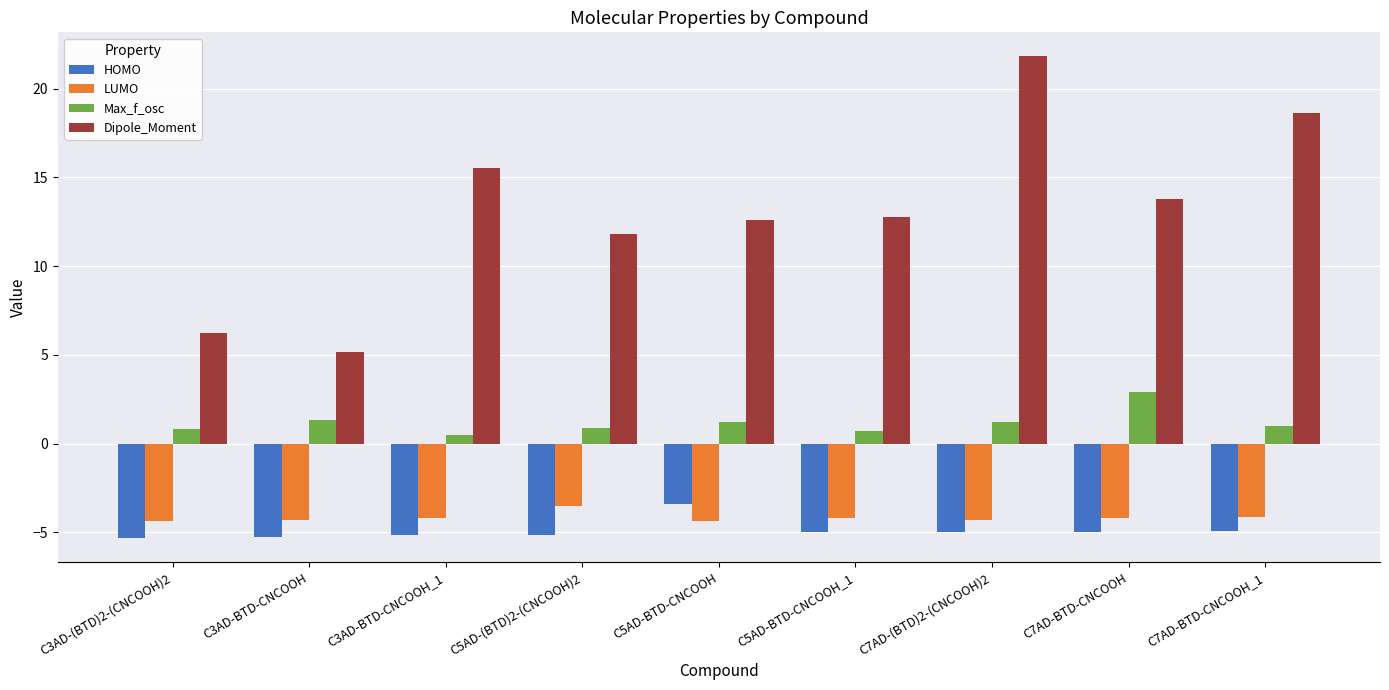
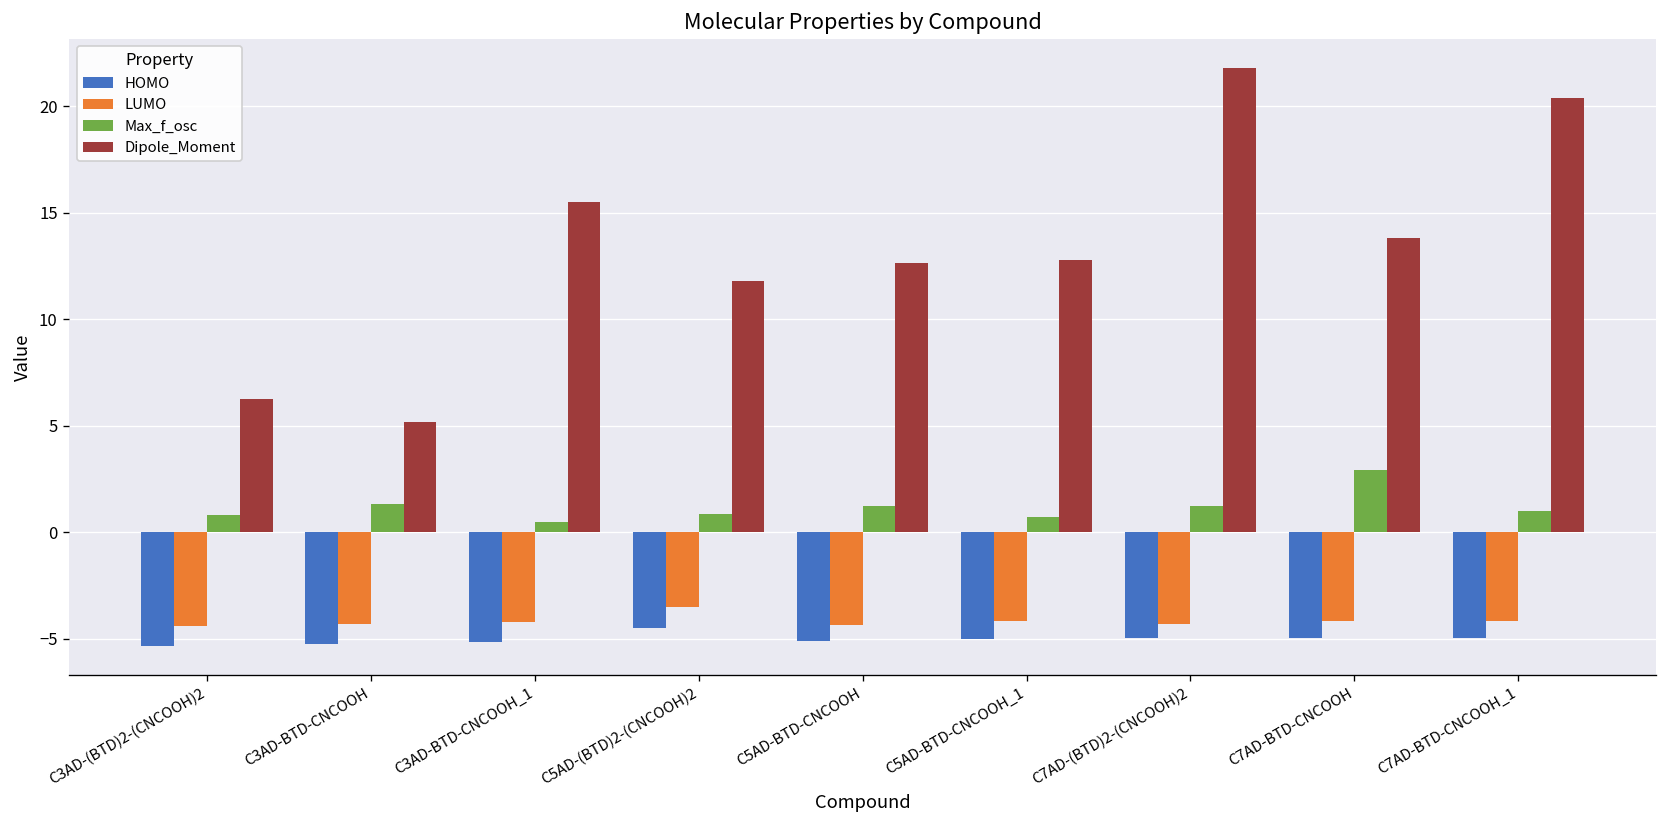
  {
    "HOMO": {
      "C3AD-(BTD)2-(CNCOOH)2": -5.3,
      "C3AD-BTD-CNCOOH": -5.2,
      "C3AD-BTD-CNCOOH_1": -5.2,
-     "C5AD-(BTD)2-(CNCOOH)2": -5.2,
-     "C5AD-BTD-CNCOOH": -3.4,
+     "C5AD-(BTD)2-(CNCOOH)2": -4.5,
+     "C5AD-BTD-CNCOOH": -5.1,
      "C5AD-BTD-CNCOOH_1": -5.0,
      "C7AD-(BTD)2-(CNCOOH)2": -5.0,
      "C7AD-BTD-CNCOOH": -5.0,
      "C7AD-BTD-CNCOOH_1": -4.9
    },
    "LUMO": {
      "C3AD-(BTD)2-(CNCOOH)2": -4.4,
      "C3AD-BTD-CNCOOH": -4.3,
      "C3AD-BTD-CNCOOH_1": -4.2,
      "C5AD-(BTD)2-(CNCOOH)2": -3.5,
      "C5AD-BTD-CNCOOH": -4.3,
      "C5AD-BTD-CNCOOH_1": -4.2,
      "C7AD-(BTD)2-(CNCOOH)2": -4.3,
      "C7AD-BTD-CNCOOH": -4.2,
      "C7AD-BTD-CNCOOH_1": -4.2
    },
    "Max_f_osc": {
      "C3AD-(BTD)2-(CNCOOH)2": 0.8,
      "C3AD-BTD-CNCOOH": 1.3,
      "C3AD-BTD-CNCOOH_1": 0.5,
      "C5AD-(BTD)2-(CNCOOH)2": 0.9,
      "C5AD-BTD-CNCOOH": 1.2,
      "C5AD-BTD-CNCOOH_1": 0.7,
      "C7AD-(BTD)2-(CNCOOH)2": 1.2,
      "C7AD-BTD-CNCOOH": 2.9,
      "C7AD-BTD-CNCOOH_1": 1.0
    },
    "Dipole_Moment": {
      "C3AD-(BTD)2-(CNCOOH)2": 6.3,
      "C3AD-BTD-CNCOOH": 5.2,
      "C3AD-BTD-CNCOOH_1": 15.5,
      "C5AD-(BTD)2-(CNCOOH)2": 11.8,
      "C5AD-BTD-CNCOOH": 12.6,
      "C5AD-BTD-CNCOOH_1": 12.8,
      "C7AD-(BTD)2-(CNCOOH)2": 21.8,
      "C7AD-BTD-CNCOOH": 13.8,
-     "C7AD-BTD-CNCOOH_1": 18.6
+     "C7AD-BTD-CNCOOH_1": 20.4
    }
  }
